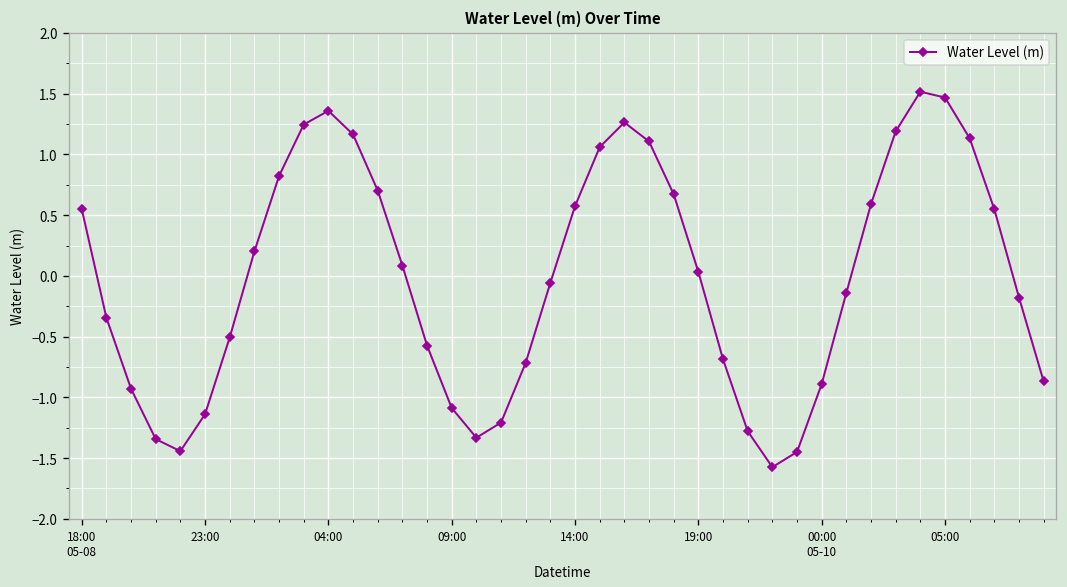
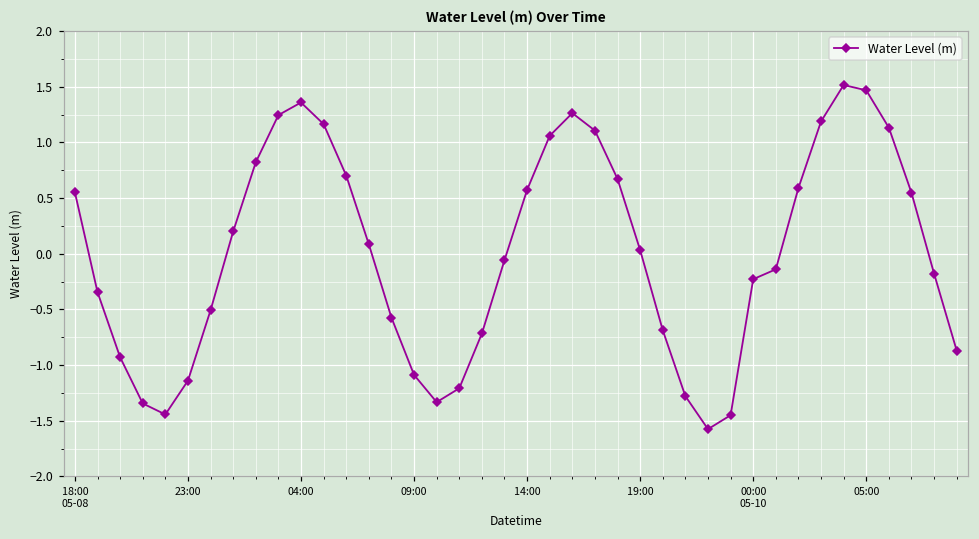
  {
    "18:00 05-08": 0.55,
    "14:00": 0.57,
-   "00:00 05-10": -0.89
+   "00:00 05-10": -0.23
  }
